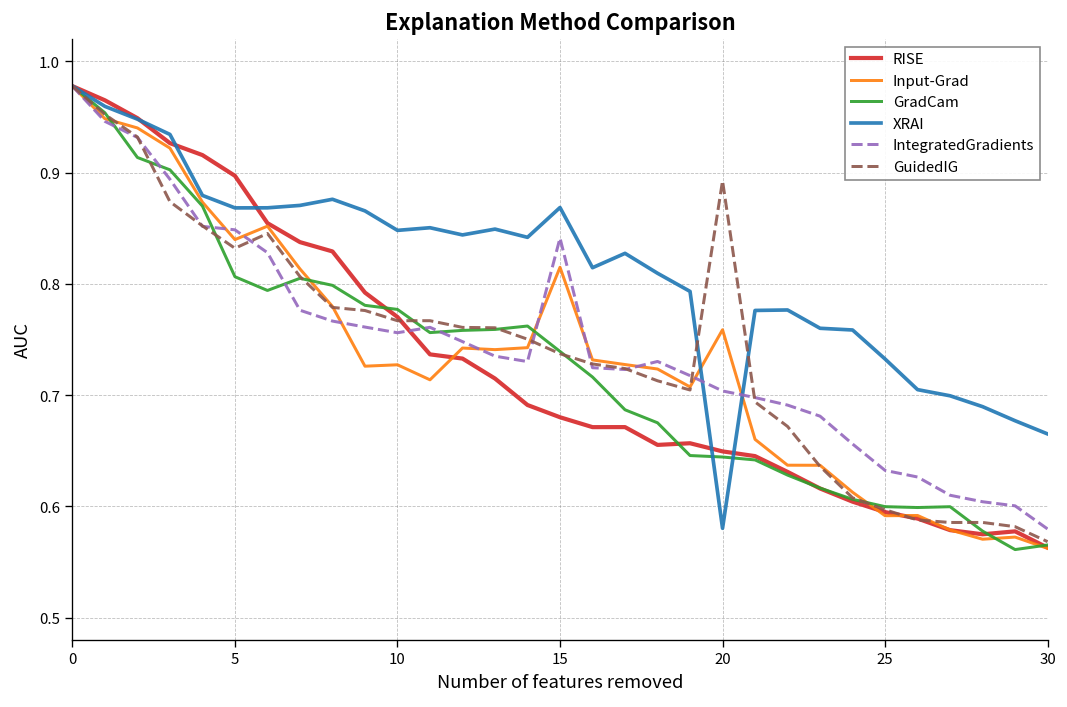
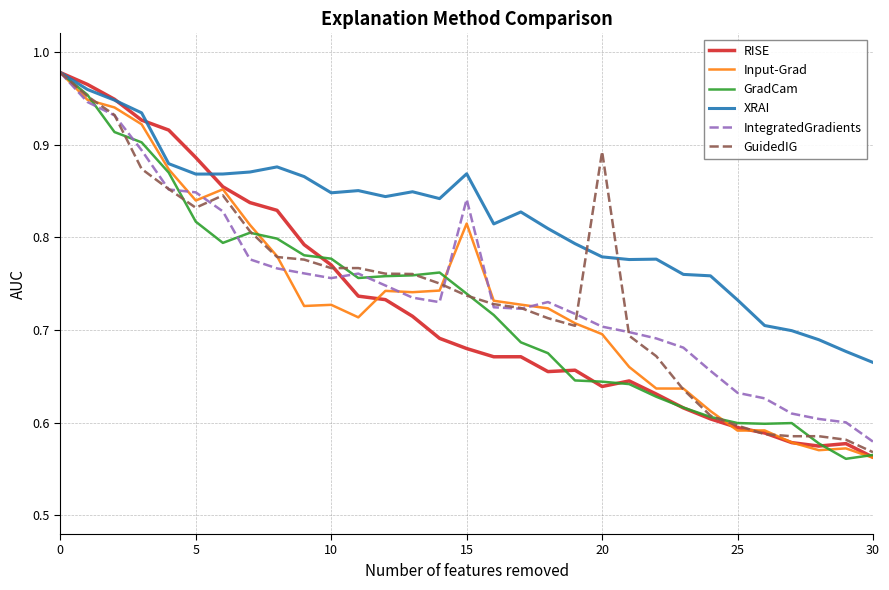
  {
    "RISE": {
-     "5": 0.90,
+     "5": 0.89,
      "10": 0.77,
      "15": 0.68,
-     "20": 0.65
+     "20": 0.64
    },
    "Input-Grad": {
      "5": 0.84,
      "10": 0.73,
      "15": 0.81,
-     "20": 0.76,
+     "20": 0.70,
      "25": 0.59
    },
    "GradCam": {
-     "5": 0.81,
+     "5": 0.82,
      "10": 0.78,
      "20": 0.64
    },
    "XRAI": {
      "5": 0.87,
      "10": 0.85,
      "15": 0.87,
-     "20": 0.58,
+     "20": 0.78,
      "25": 0.73,
      "30": 0.67
    },
    "IntegratedGradients": {
      "5": 0.85,
      "10": 0.76,
      "15": 0.84,
      "20": 0.70,
      "25": 0.63,
      "30": 0.58
    },
    "GuidedIG": {
      "5": 0.83,
      "10": 0.77,
      "20": 0.89,
      "30": 0.57
    }
  }
